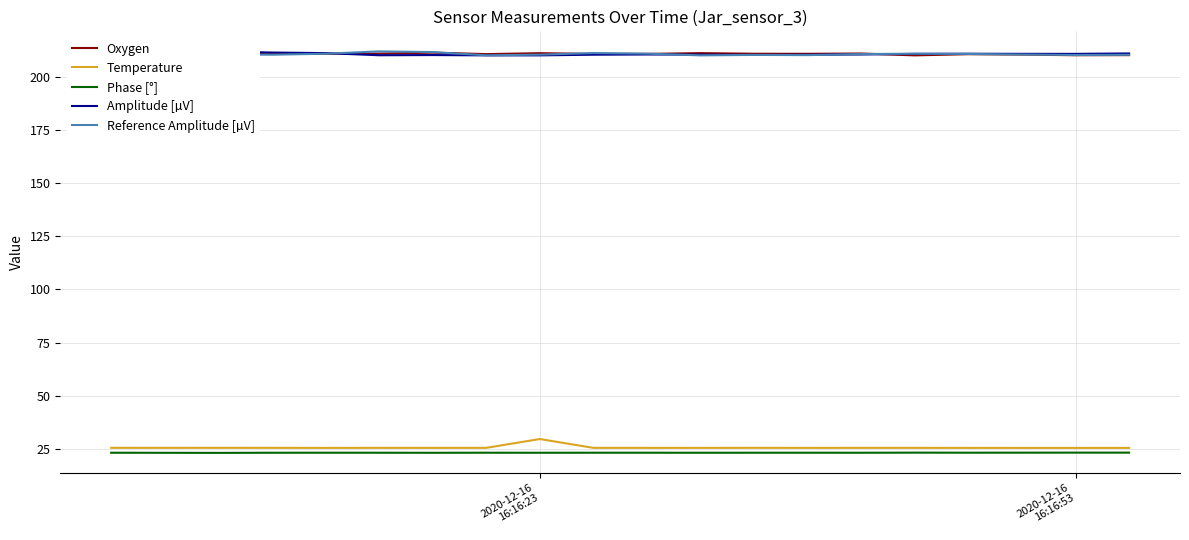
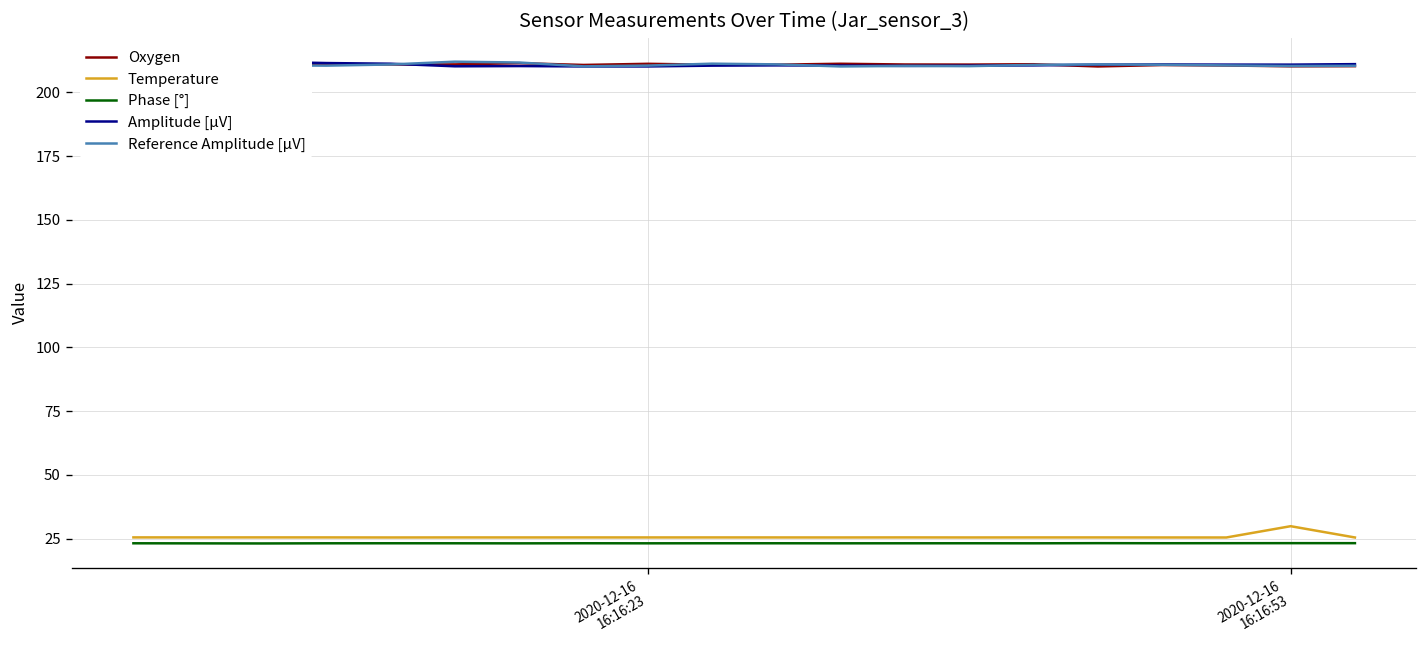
  {
    "Temperature": {
-     "2020-12-16 16:16:23": 30,
-     "2020-12-16 16:16:53": 25
+     "2020-12-16 16:16:23": 25,
+     "2020-12-16 16:16:53": 30
    },
    "Phase [°]": {
      "2020-12-16 16:16:23": 23,
      "2020-12-16 16:16:53": 23
    }
  }
